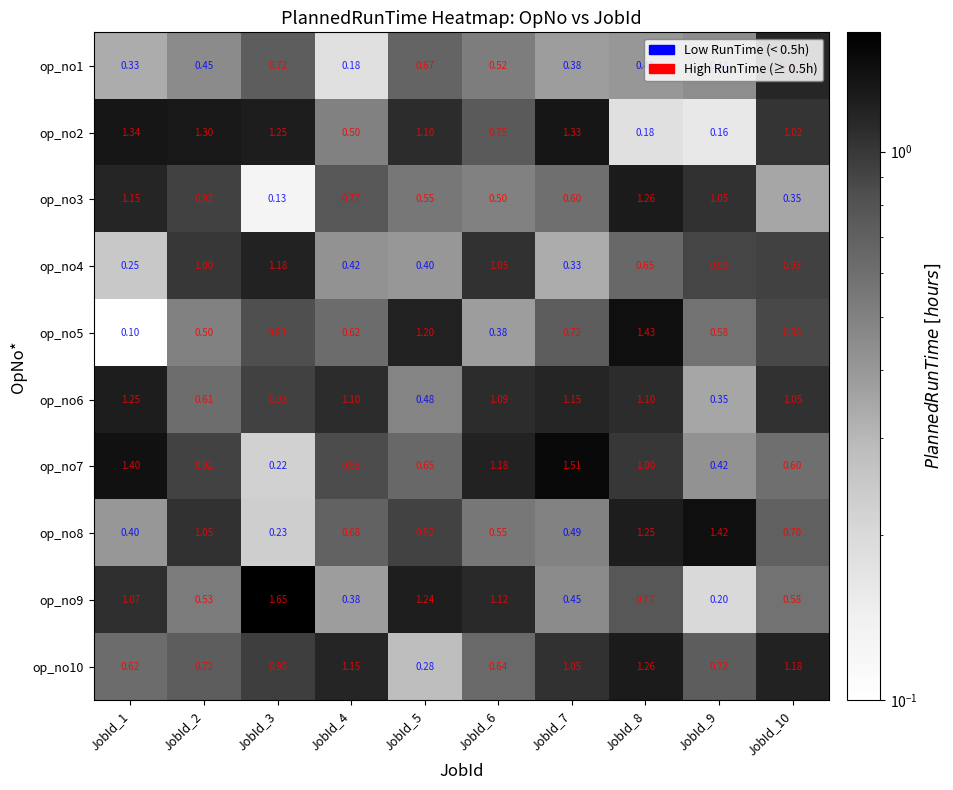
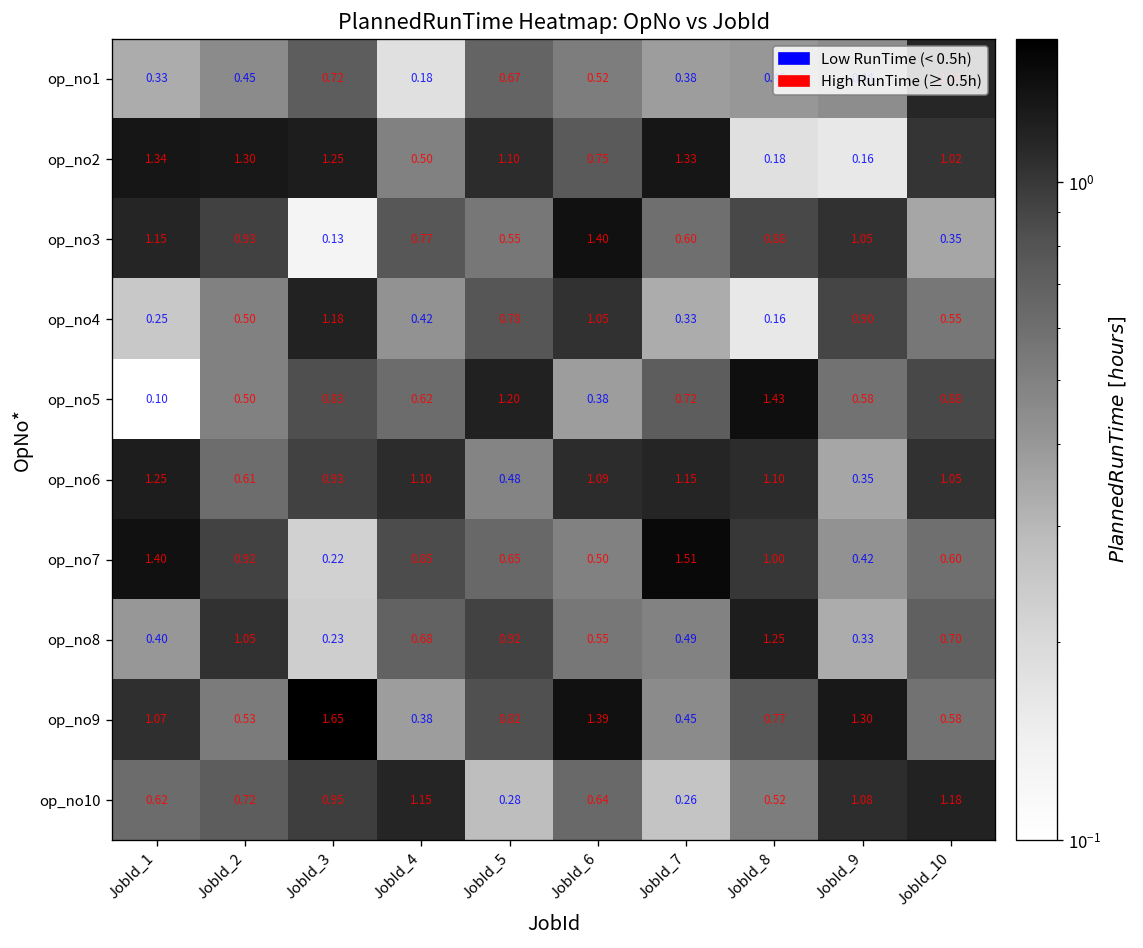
  {
    "op_no1": {
      "JobId_1": 0.33,
      "JobId_2": 0.45,
      "JobId_3": 0.72,
      "JobId_4": 0.18,
      "JobId_5": 0.67,
      "JobId_6": 0.52,
      "JobId_7": 0.38
    },
    "op_no2": {
      "JobId_1": 1.34,
      "JobId_2": 1.30,
      "JobId_3": 1.25,
      "JobId_4": 0.50,
      "JobId_5": 1.10,
      "JobId_6": 0.75,
      "JobId_7": 1.33,
      "JobId_8": 0.18,
      "JobId_9": 0.16,
      "JobId_10": 1.02
    },
    "op_no3": {
      "JobId_1": 1.15,
      "JobId_2": 0.93,
      "JobId_3": 0.13,
      "JobId_4": 0.77,
      "JobId_5": 0.55,
-     "JobId_6": 0.50,
+     "JobId_6": 1.40,
      "JobId_7": 0.60,
-     "JobId_8": 1.26,
+     "JobId_8": 0.88,
      "JobId_9": 1.05,
      "JobId_10": 0.35
    },
    "op_no4": {
      "JobId_1": 0.25,
-     "JobId_2": 1.00,
+     "JobId_2": 0.50,
      "JobId_3": 1.18,
      "JobId_4": 0.42,
-     "JobId_5": 0.40,
+     "JobId_5": 0.78,
      "JobId_6": 1.05,
      "JobId_7": 0.33,
-     "JobId_8": 0.65,
+     "JobId_8": 0.16,
      "JobId_9": 0.90,
-     "JobId_10": 0.93
+     "JobId_10": 0.55
    },
    "op_no5": {
      "JobId_1": 0.10,
      "JobId_2": 0.50,
      "JobId_3": 0.83,
      "JobId_4": 0.62,
      "JobId_5": 1.20,
      "JobId_6": 0.38,
      "JobId_7": 0.72,
      "JobId_8": 1.43,
      "JobId_9": 0.58,
      "JobId_10": 0.88
    },
    "op_no6": {
      "JobId_1": 1.25,
      "JobId_2": 0.61,
      "JobId_3": 0.93,
      "JobId_4": 1.10,
      "JobId_5": 0.48,
      "JobId_6": 1.09,
      "JobId_7": 1.15,
      "JobId_8": 1.10,
      "JobId_9": 0.35,
      "JobId_10": 1.05
    },
    "op_no7": {
      "JobId_1": 1.40,
      "JobId_2": 0.92,
      "JobId_3": 0.22,
      "JobId_4": 0.85,
      "JobId_5": 0.65,
-     "JobId_6": 1.18,
+     "JobId_6": 0.50,
      "JobId_7": 1.51,
      "JobId_8": 1.00,
      "JobId_9": 0.42,
      "JobId_10": 0.60
    },
    "op_no8": {
      "JobId_1": 0.40,
      "JobId_2": 1.05,
      "JobId_3": 0.23,
      "JobId_4": 0.68,
      "JobId_5": 0.92,
      "JobId_6": 0.55,
      "JobId_7": 0.49,
      "JobId_8": 1.25,
-     "JobId_9": 1.42,
+     "JobId_9": 0.33,
      "JobId_10": 0.70
    },
    "op_no9": {
      "JobId_1": 1.07,
      "JobId_2": 0.53,
      "JobId_3": 1.65,
      "JobId_4": 0.38,
-     "JobId_5": 1.24,
-     "JobId_6": 1.12,
+     "JobId_5": 0.82,
+     "JobId_6": 1.39,
      "JobId_7": 0.45,
      "JobId_8": 0.77,
-     "JobId_9": 0.20,
+     "JobId_9": 1.30,
      "JobId_10": 0.58
    },
    "op_no10": {
      "JobId_1": 0.62,
      "JobId_2": 0.72,
      "JobId_3": 0.95,
      "JobId_4": 1.15,
      "JobId_5": 0.28,
      "JobId_6": 0.64,
-     "JobId_7": 1.05,
-     "JobId_8": 1.26,
-     "JobId_9": 0.72,
+     "JobId_7": 0.26,
+     "JobId_8": 0.52,
+     "JobId_9": 1.08,
      "JobId_10": 1.18
    }
  }
